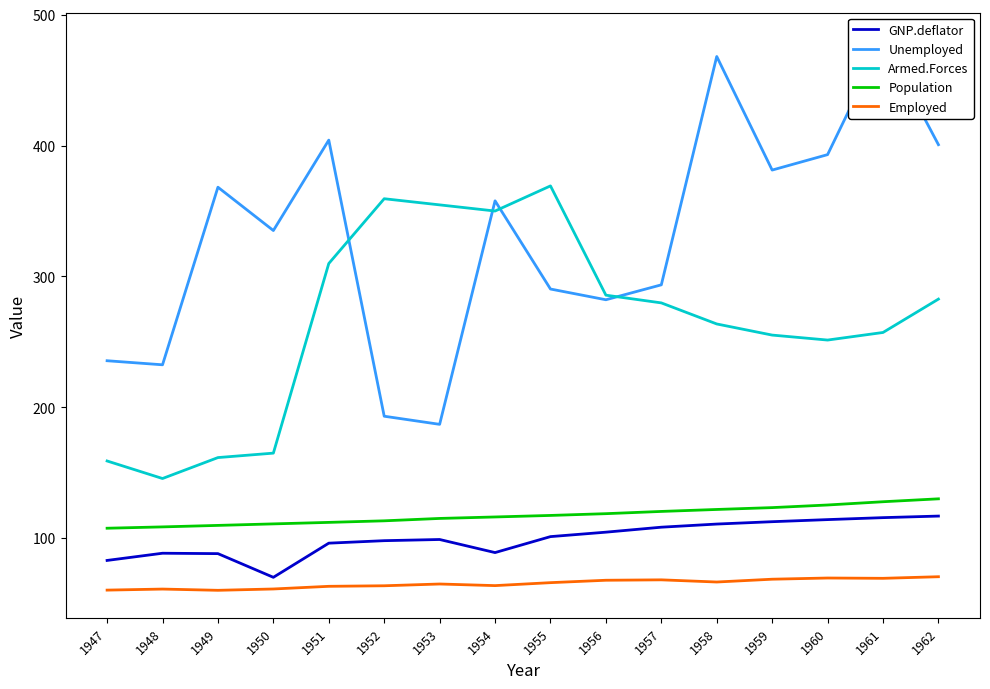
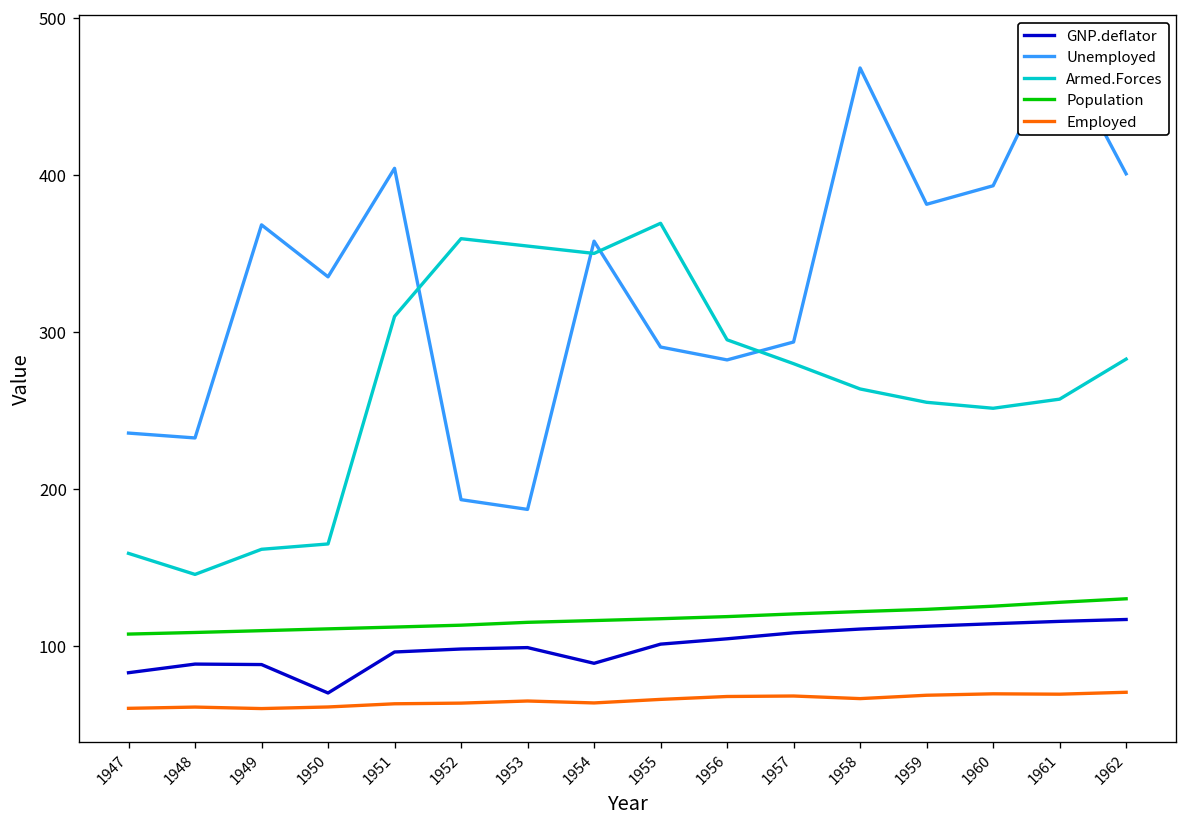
  {
    "GNP.deflator": {
      "1947": 83,
      "1948": 89,
      "1949": 88,
      "1950": 70,
      "1951": 96,
      "1952": 98,
      "1953": 99,
      "1954": 89,
      "1955": 101,
      "1956": 105,
      "1957": 108,
      "1958": 111,
      "1959": 113,
      "1960": 114,
      "1961": 116,
      "1962": 117
    },
    "Unemployed": {
      "1947": 236,
      "1948": 233,
      "1949": 368,
      "1950": 335,
      "1951": 404,
      "1952": 193,
      "1953": 187,
      "1954": 358,
      "1955": 290,
      "1956": 282,
      "1957": 294,
      "1958": 468,
      "1959": 381,
      "1960": 393,
      "1962": 401
    },
    "Armed.Forces": {
      "1947": 159,
      "1948": 146,
      "1949": 162,
      "1950": 165,
      "1951": 310,
      "1952": 359,
      "1953": 355,
      "1954": 350,
      "1955": 369,
-     "1956": 286,
+     "1956": 295,
      "1957": 280,
      "1958": 264,
      "1959": 255,
      "1960": 251,
      "1961": 257,
      "1962": 283
    },
    "Population": {
      "1947": 108,
      "1948": 109,
      "1949": 110,
      "1950": 111,
      "1951": 112,
      "1952": 113,
      "1953": 115,
      "1954": 116,
      "1955": 117,
      "1956": 119,
      "1957": 120,
      "1958": 122,
      "1959": 123,
      "1960": 125,
      "1961": 128,
      "1962": 130
    },
    "Employed": {
      "1947": 60,
      "1948": 61,
      "1949": 60,
      "1950": 61,
      "1951": 63,
      "1952": 64,
      "1953": 65,
      "1954": 64,
      "1955": 66,
      "1956": 68,
      "1957": 68,
      "1958": 67,
      "1959": 69,
      "1960": 70,
      "1961": 69,
      "1962": 71
    }
  }
